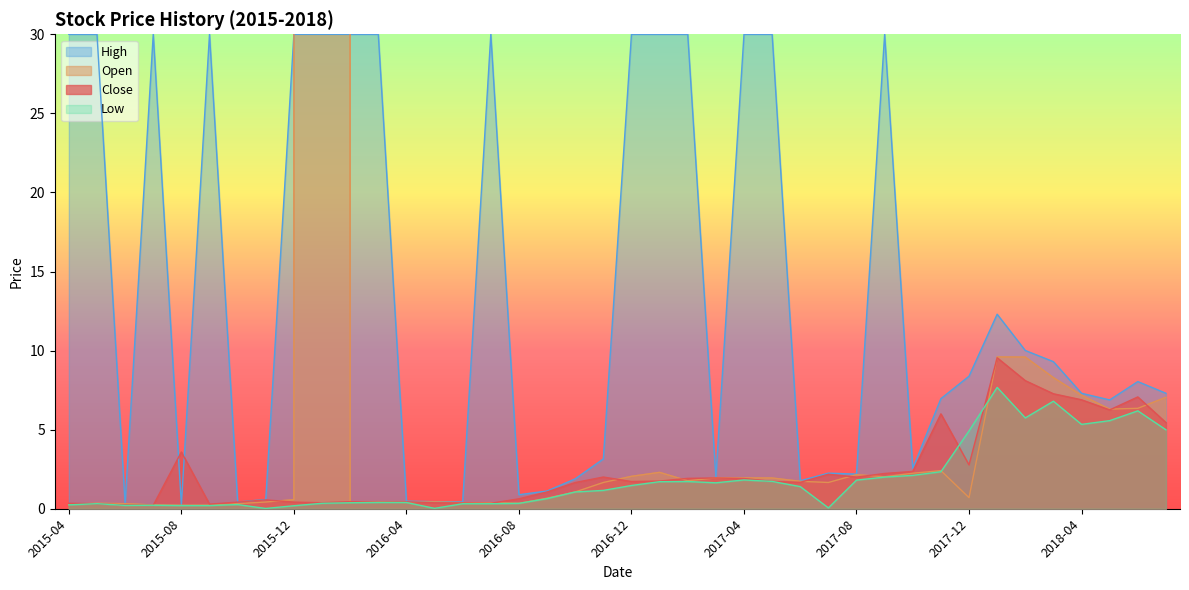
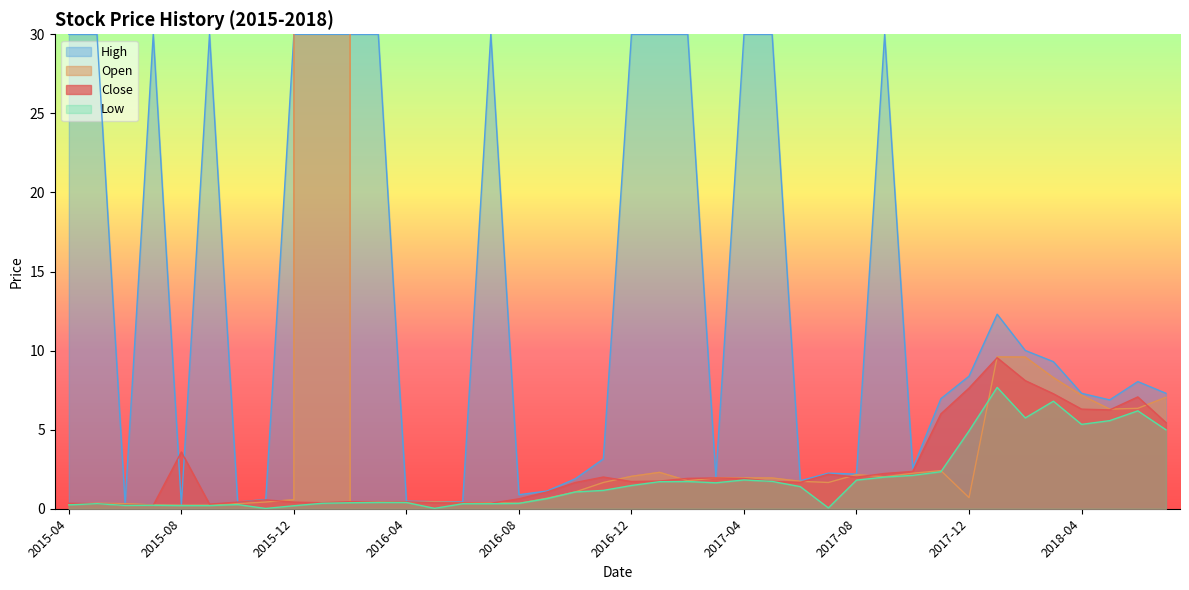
  {
    "Open": {
      "2016-12": 2.1,
      "2017-12": 0.7
    },
    "Close": {
      "2015-08": 3.6,
      "2016-08": 0.6,
      "2016-12": 1.7,
-     "2017-12": 2.8,
-     "2018-04": 6.9
+     "2017-12": 7.6,
+     "2018-04": 6.3
    }
  }
